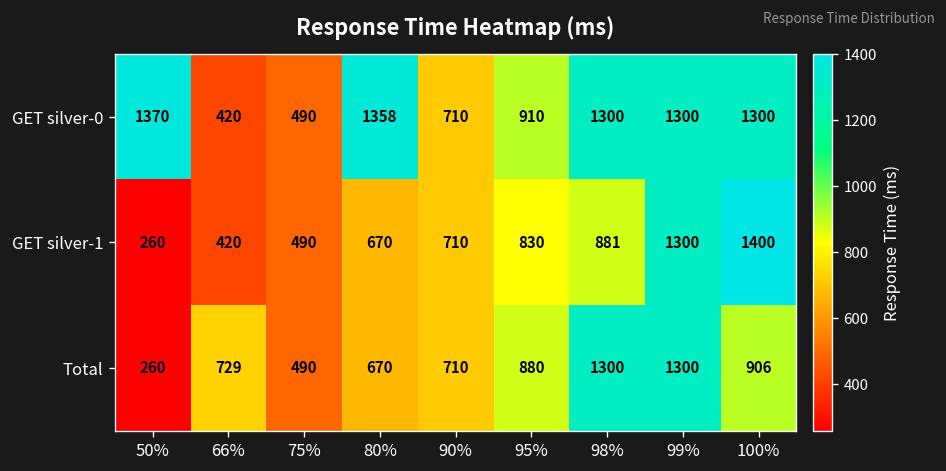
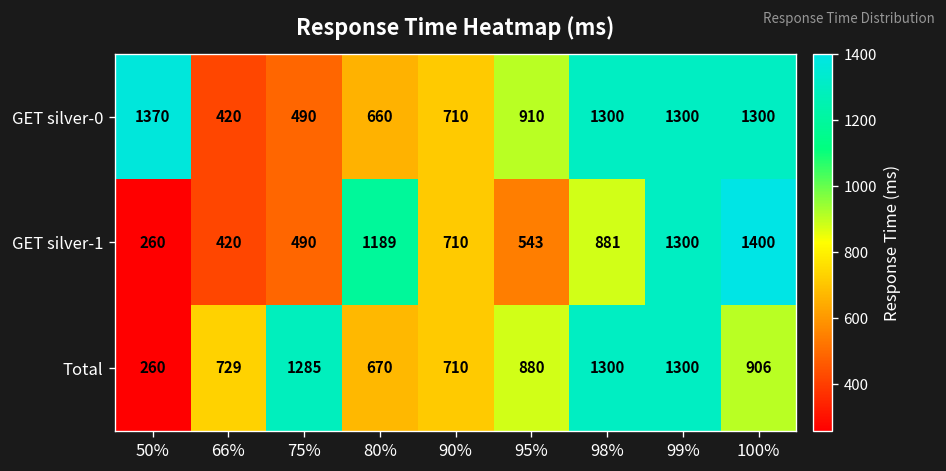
  {
    "GET silver-0": {
      "50%": 1370,
      "66%": 420,
      "75%": 490,
-     "80%": 1358,
+     "80%": 660,
      "90%": 710,
      "95%": 910,
      "98%": 1300,
      "99%": 1300,
      "100%": 1300
    },
    "GET silver-1": {
      "50%": 260,
      "66%": 420,
      "75%": 490,
-     "80%": 670,
+     "80%": 1189,
      "90%": 710,
-     "95%": 830,
+     "95%": 543,
      "98%": 881,
      "99%": 1300,
      "100%": 1400
    },
    "Total": {
      "50%": 260,
      "66%": 729,
-     "75%": 490,
+     "75%": 1285,
      "80%": 670,
      "90%": 710,
      "95%": 880,
      "98%": 1300,
      "99%": 1300,
      "100%": 906
    }
  }
